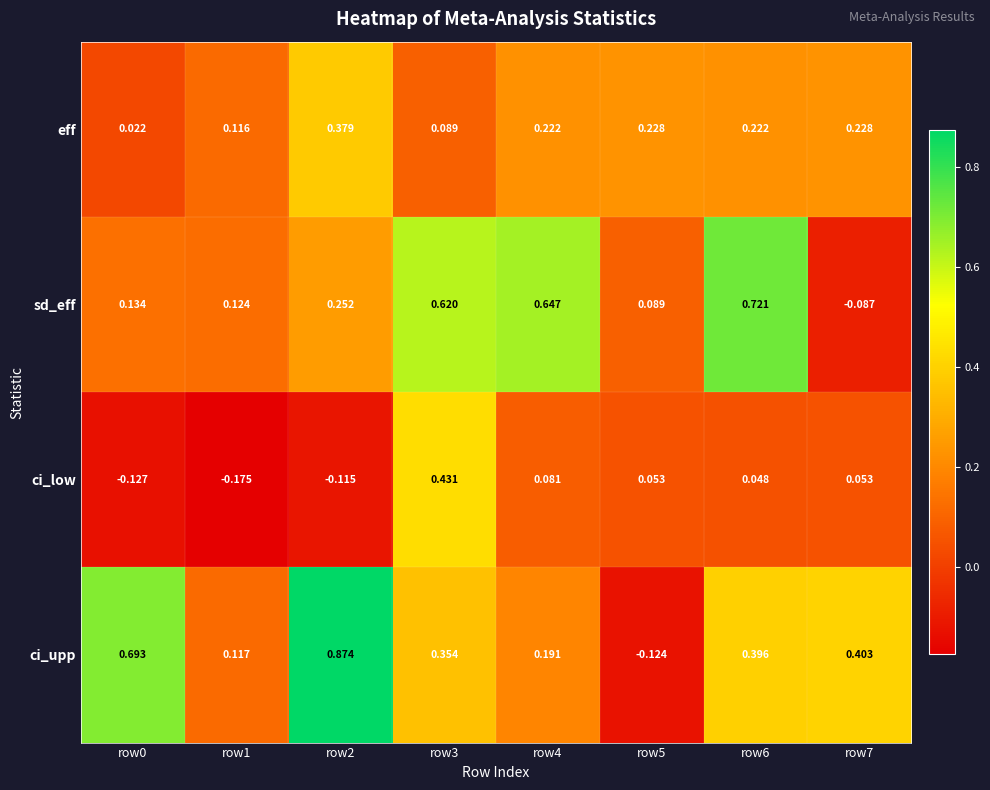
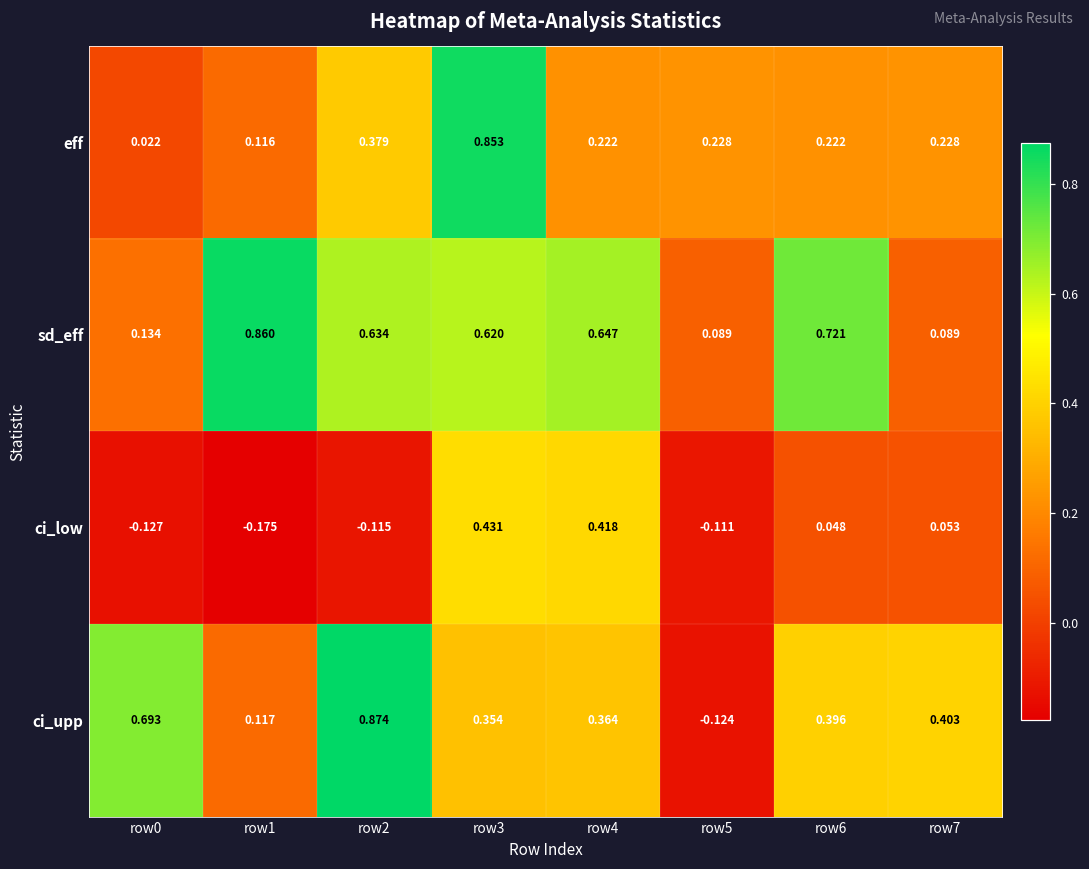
  {
    "eff": {
      "row0": 0.022,
      "row1": 0.116,
      "row2": 0.379,
-     "row3": 0.089,
+     "row3": 0.853,
      "row4": 0.222,
      "row5": 0.228,
      "row6": 0.222,
      "row7": 0.228
    },
    "sd_eff": {
      "row0": 0.134,
-     "row1": 0.124,
-     "row2": 0.252,
+     "row1": 0.860,
+     "row2": 0.634,
      "row3": 0.620,
      "row4": 0.647,
      "row5": 0.089,
      "row6": 0.721,
-     "row7": -0.087
+     "row7": 0.089
    },
    "ci_low": {
      "row0": -0.127,
      "row1": -0.175,
      "row2": -0.115,
      "row3": 0.431,
-     "row4": 0.081,
-     "row5": 0.053,
+     "row4": 0.418,
+     "row5": -0.111,
      "row6": 0.048,
      "row7": 0.053
    },
    "ci_upp": {
      "row0": 0.693,
      "row1": 0.117,
      "row2": 0.874,
      "row3": 0.354,
-     "row4": 0.191,
+     "row4": 0.364,
      "row5": -0.124,
      "row6": 0.396,
      "row7": 0.403
    }
  }
